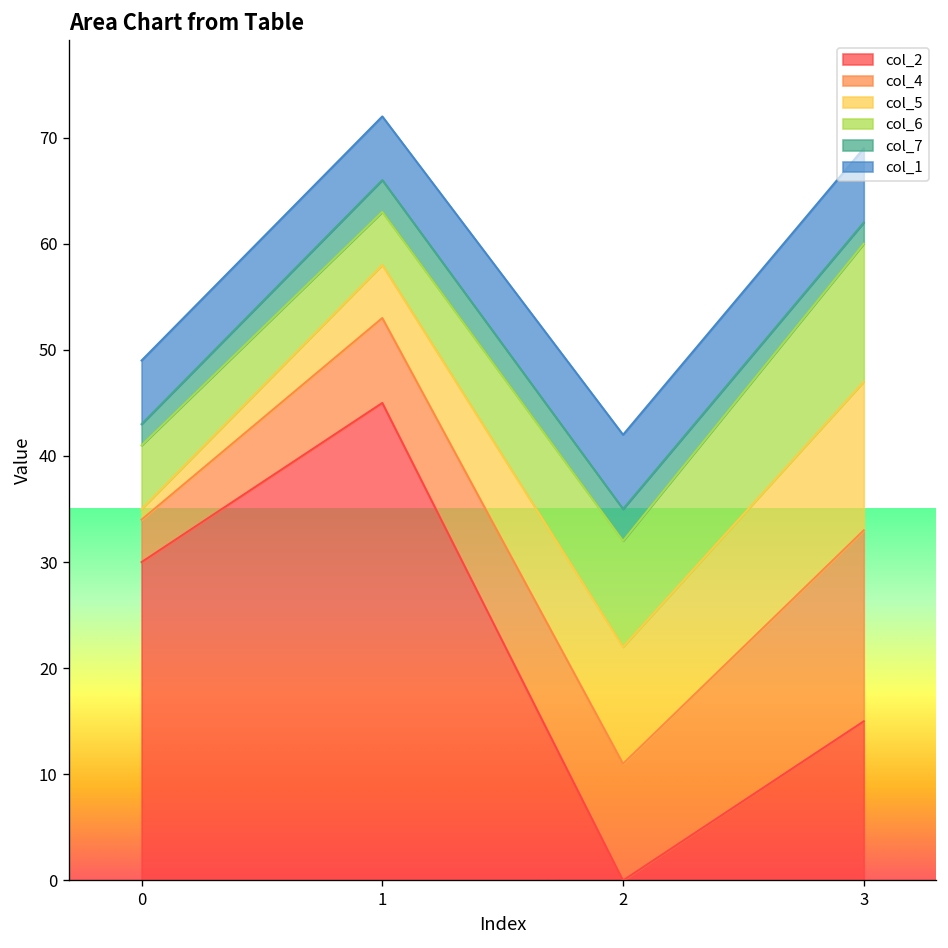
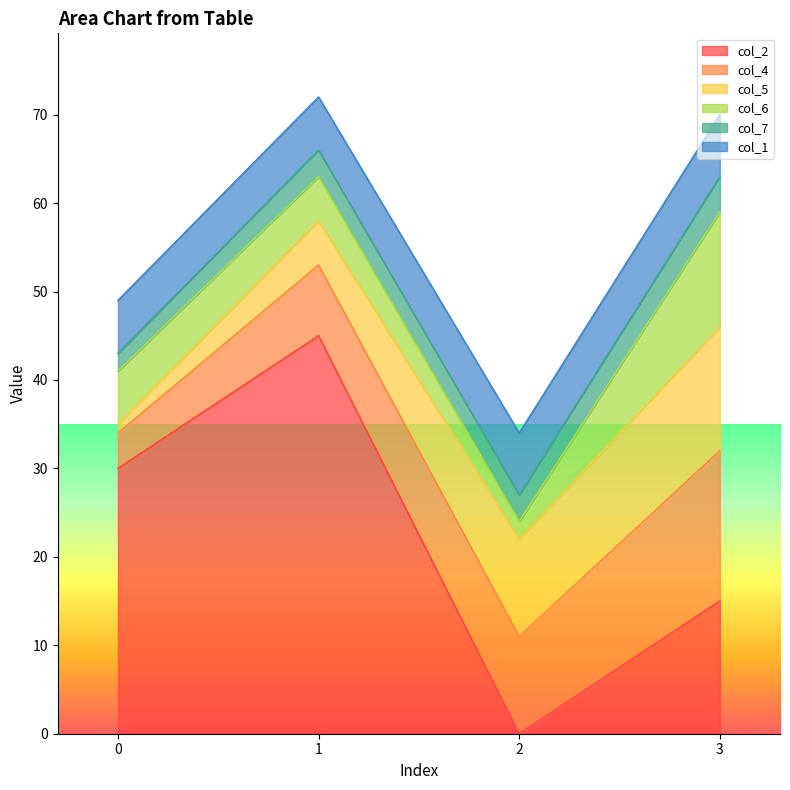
  {
    "col_2": {
      "0": 30,
      "1": 45,
      "2": 0,
      "3": 15
    },
    "col_4": {
      "0": 4,
      "1": 8,
      "2": 11,
-     "3": 18
+     "3": 17
    },
    "col_5": {
      "0": 1,
      "1": 5,
      "2": 11,
      "3": 14
    },
    "col_6": {
      "0": 6,
      "1": 5,
-     "2": 10,
+     "2": 2,
      "3": 13
    },
    "col_7": {
      "0": 2,
      "1": 3,
      "2": 3,
-     "3": 2
+     "3": 4
    },
    "col_1": {
      "0": 6,
      "1": 6,
      "2": 7
    }
  }
